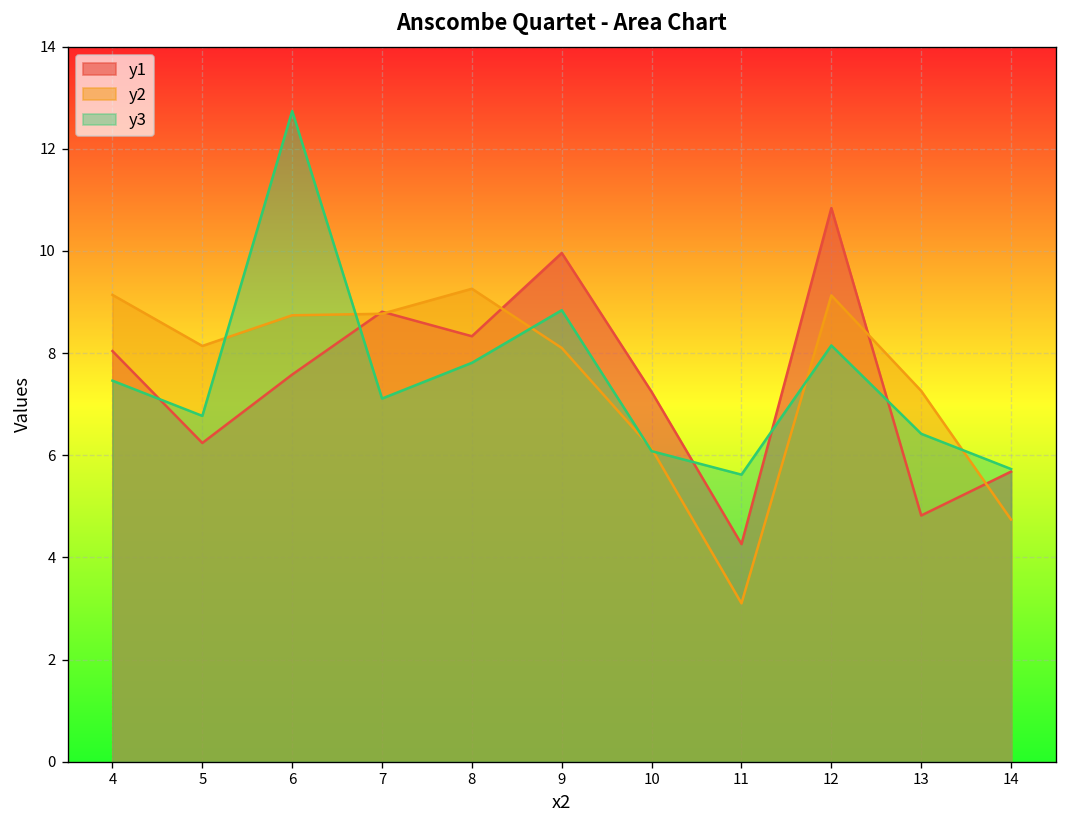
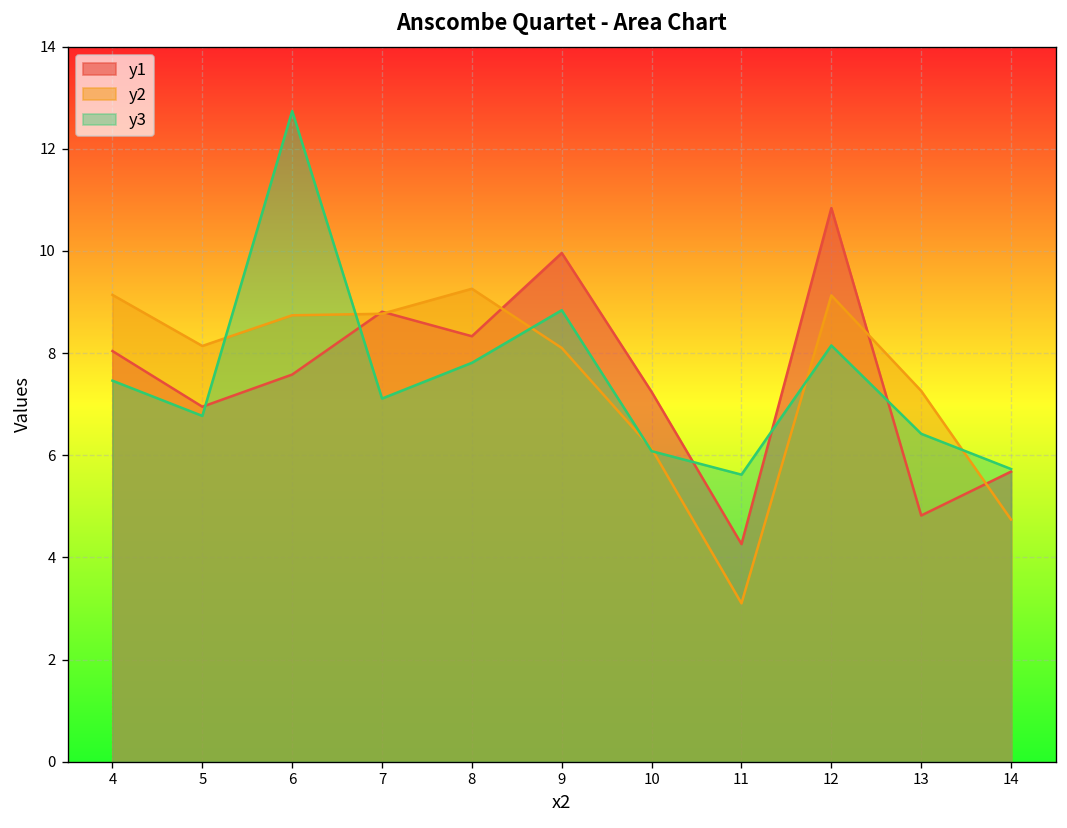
  {
    "y1": {
      "4": 8.0,
-     "5": 6.2,
+     "5": 7.0,
      "6": 7.6,
      "8": 8.3,
      "9": 10.0,
      "10": 7.2,
      "11": 4.3,
      "12": 10.8,
      "13": 4.8
    },
    "y2": {
      "4": 9.1,
      "5": 8.1,
      "6": 8.7,
      "8": 9.3,
      "9": 8.1,
      "11": 3.1,
      "12": 9.1,
      "13": 7.3,
      "14": 4.7
    },
    "y3": {
      "4": 7.5,
      "5": 6.8,
      "6": 12.7,
      "7": 7.1,
      "8": 7.8,
      "9": 8.8,
      "11": 5.6,
      "12": 8.2,
      "13": 6.4
    }
  }
